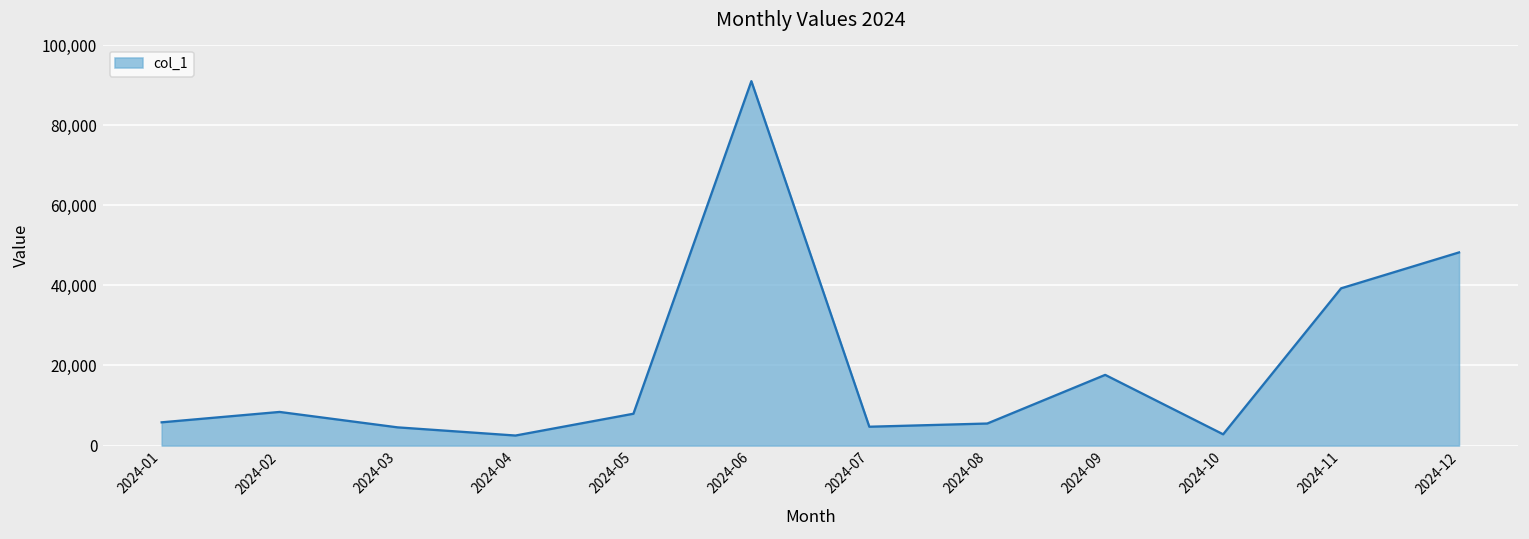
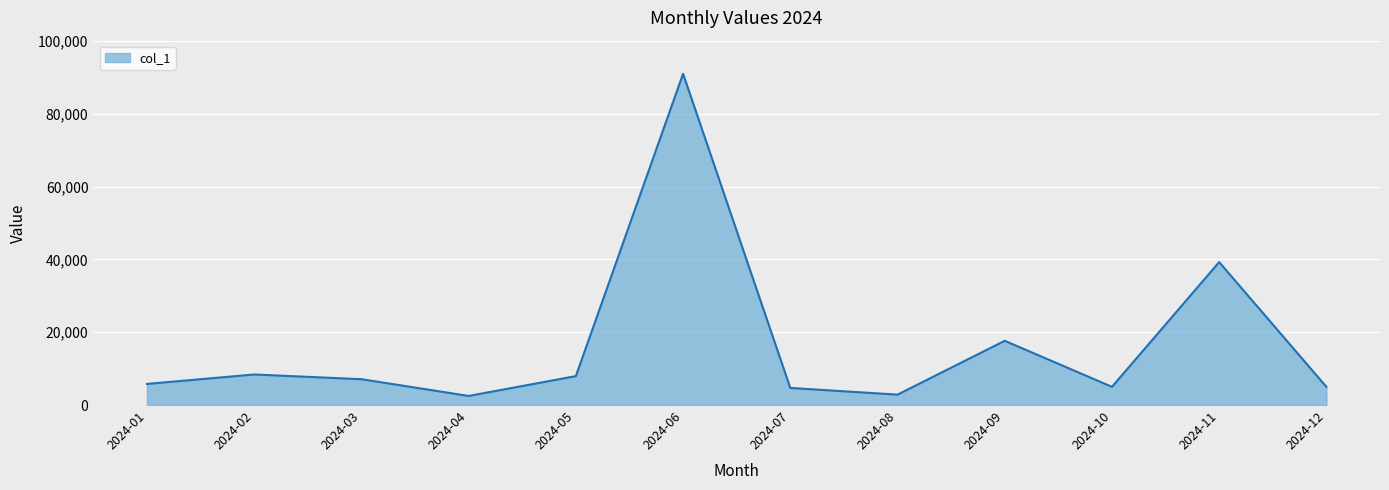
  {
    "2024-01": "6,000",
    "2024-02": "8,000",
-   "2024-03": "5,000",
+   "2024-03": "7,000",
    "2024-04": "3,000",
    "2024-05": "8,000",
    "2024-06": "91,000",
    "2024-07": "5,000",
-   "2024-08": "6,000",
+   "2024-08": "3,000",
    "2024-09": "18,000",
-   "2024-10": "3,000",
+   "2024-10": "5,000",
    "2024-11": "39,000",
-   "2024-12": "48,000"
+   "2024-12": "5,000"
  }
